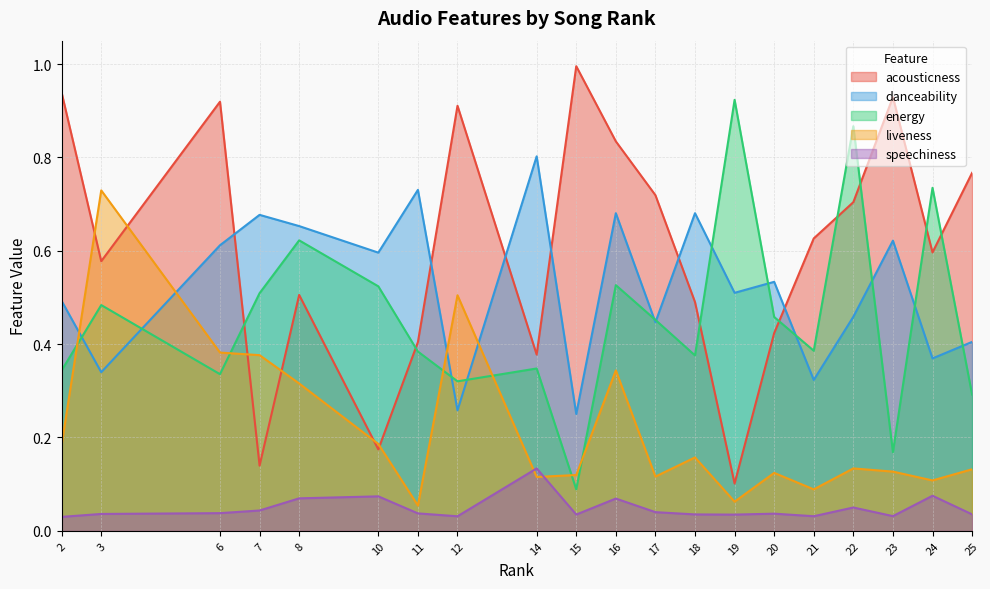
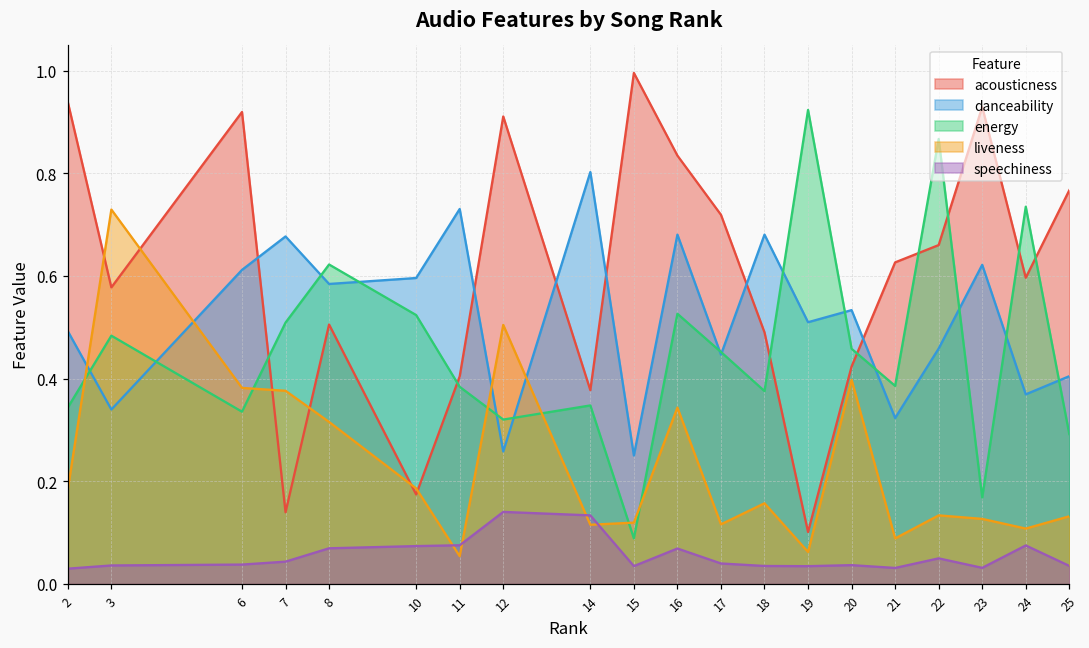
  {
    "acousticness": {
      "2": 0.94,
      "3": 0.58,
      "6": 0.92,
      "7": 0.14,
      "8": 0.51,
      "10": 0.17,
      "11": 0.40,
      "12": 0.91,
      "14": 0.38,
      "15": 1.00,
      "16": 0.83,
      "17": 0.72,
      "18": 0.49,
      "19": 0.10,
      "20": 0.42,
      "21": 0.63,
-     "22": 0.70,
+     "22": 0.66,
      "24": 0.60,
      "25": 0.77
    },
    "danceability": {
      "2": 0.49,
      "3": 0.34,
      "6": 0.61,
      "7": 0.68,
-     "8": 0.65,
+     "8": 0.58,
      "10": 0.60,
      "11": 0.73,
      "12": 0.26,
      "14": 0.80,
      "15": 0.25,
      "16": 0.68,
      "18": 0.68,
      "19": 0.51,
      "20": 0.53,
      "21": 0.32,
      "22": 0.46,
      "23": 0.62,
      "24": 0.37,
      "25": 0.40
    },
    "energy": {
      "2": 0.34,
      "3": 0.48,
      "6": 0.34,
      "7": 0.51,
      "8": 0.62,
      "10": 0.52,
      "11": 0.38,
      "12": 0.32,
      "14": 0.35,
      "15": 0.09,
      "16": 0.53,
      "18": 0.38,
      "19": 0.92,
      "20": 0.46,
      "21": 0.39,
      "23": 0.17,
      "24": 0.73,
      "25": 0.29
    },
    "liveness": {
      "2": 0.18,
      "3": 0.73,
      "6": 0.38,
      "7": 0.38,
      "8": 0.32,
      "10": 0.19,
      "11": 0.05,
      "12": 0.50,
      "14": 0.12,
      "15": 0.12,
      "16": 0.34,
      "17": 0.12,
      "18": 0.16,
      "19": 0.06,
-     "20": 0.12,
+     "20": 0.40,
      "21": 0.09,
      "22": 0.13,
      "23": 0.13,
      "24": 0.11,
      "25": 0.13
    },
    "speechiness": {
      "2": 0.03,
      "3": 0.04,
      "6": 0.04,
      "7": 0.04,
      "8": 0.07,
      "10": 0.07,
-     "11": 0.04,
-     "12": 0.03,
+     "11": 0.08,
+     "12": 0.14,
      "14": 0.13,
      "15": 0.03,
      "16": 0.07,
      "17": 0.04,
      "18": 0.04,
      "19": 0.03,
      "20": 0.04,
      "21": 0.03,
      "22": 0.05,
      "23": 0.03,
      "24": 0.08,
      "25": 0.04
    }
  }
